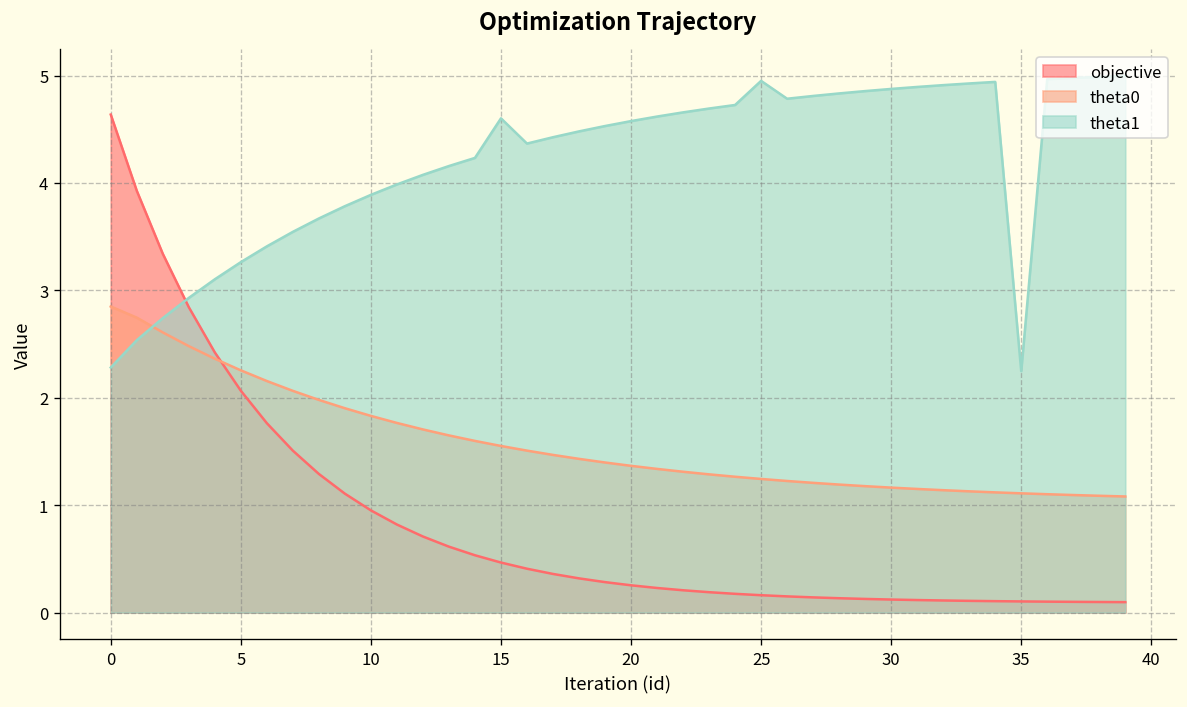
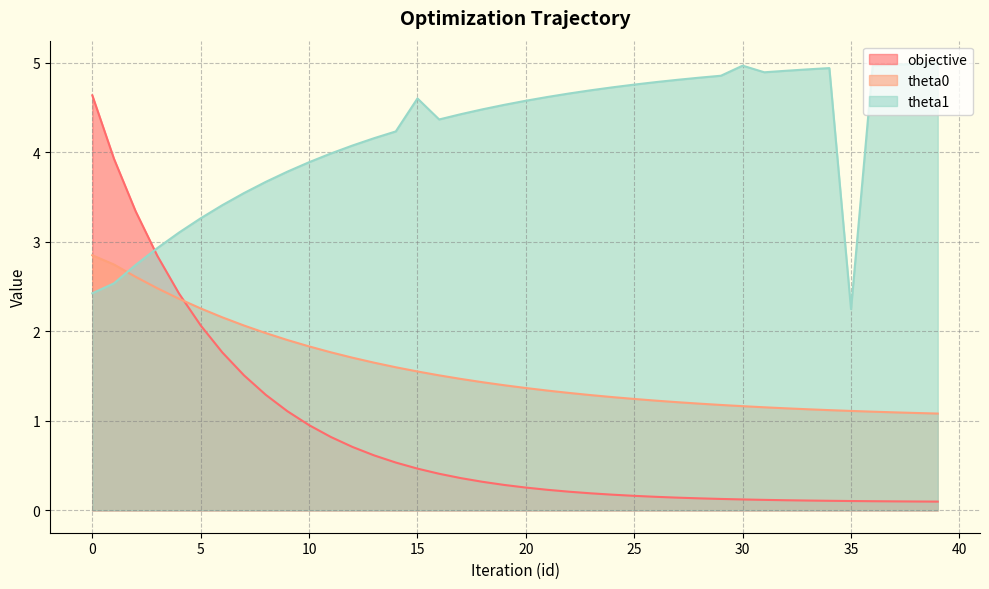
  {
    "theta1": {
-     "0": 2.3,
+     "0": 2.4,
      "5": 3.3,
      "10": 3.9,
      "15": 4.6,
      "20": 4.6,
-     "25": 5.0,
-     "30": 4.9,
+     "25": 4.8,
+     "30": 5.0,
      "35": 2.2
    }
  }
